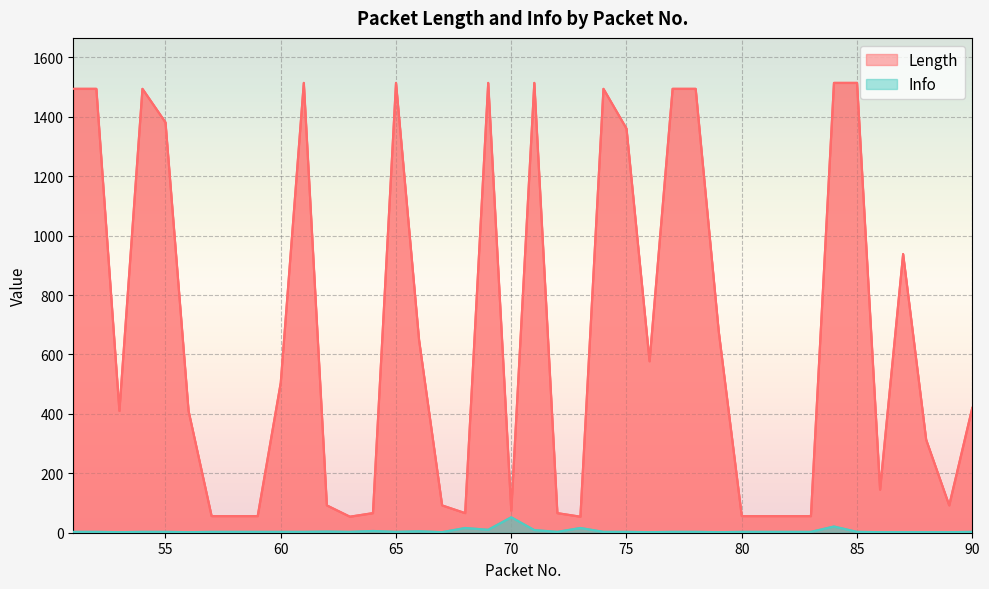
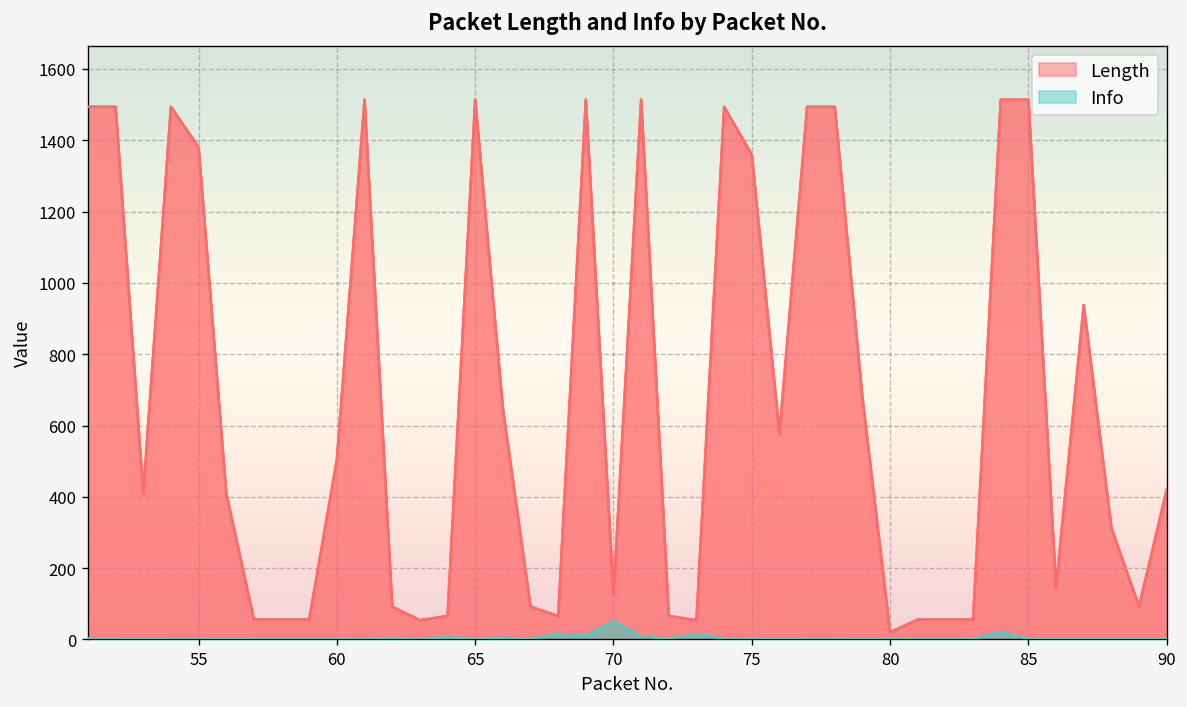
  {
    "Length": {
      "55": 1380,
      "60": 510,
      "65": 1510,
-     "70": 70,
+     "70": 130,
      "75": 1360,
-     "80": 60,
+     "80": 20,
      "85": 1510,
      "90": 420
    },
    "Info": {
      "55": 0,
      "60": 0,
      "65": 0,
      "70": 50,
      "75": 0,
      "80": 0,
      "85": 0,
      "90": 0
    }
  }
